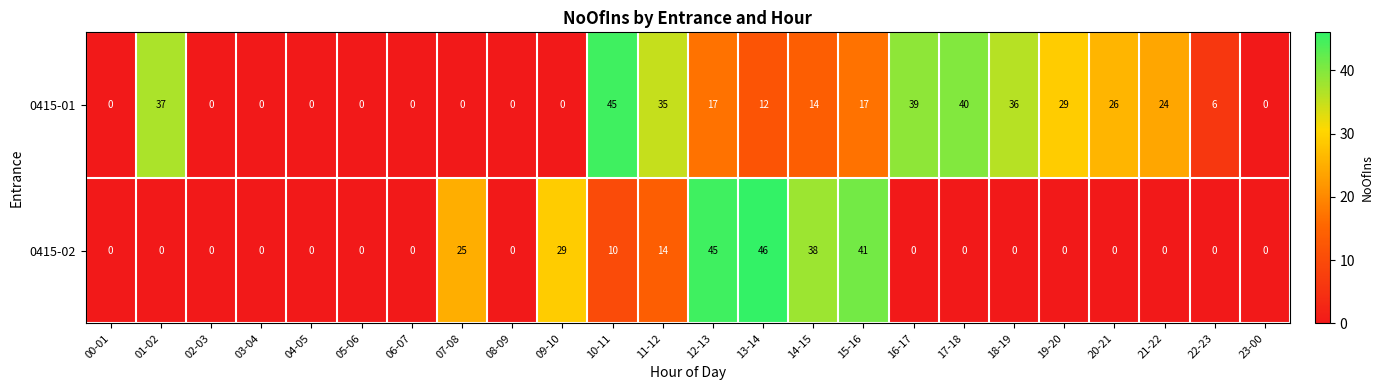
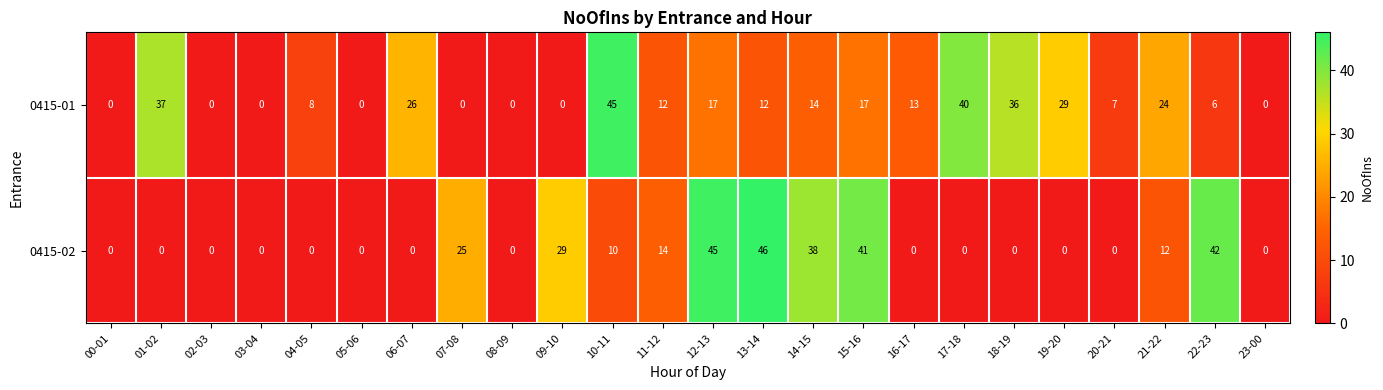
  {
    "0415-01": {
      "00-01": 0,
      "01-02": 37,
      "02-03": 0,
      "03-04": 0,
-     "04-05": 0,
+     "04-05": 8,
      "05-06": 0,
-     "06-07": 0,
+     "06-07": 26,
      "07-08": 0,
      "08-09": 0,
      "09-10": 0,
      "10-11": 45,
-     "11-12": 35,
+     "11-12": 12,
      "12-13": 17,
      "13-14": 12,
      "14-15": 14,
      "15-16": 17,
-     "16-17": 39,
+     "16-17": 13,
      "17-18": 40,
      "18-19": 36,
      "19-20": 29,
-     "20-21": 26,
+     "20-21": 7,
      "21-22": 24,
      "22-23": 6,
      "23-00": 0
    },
    "0415-02": {
      "00-01": 0,
      "01-02": 0,
      "02-03": 0,
      "03-04": 0,
      "04-05": 0,
      "05-06": 0,
      "06-07": 0,
      "07-08": 25,
      "08-09": 0,
      "09-10": 29,
      "10-11": 10,
      "11-12": 14,
      "12-13": 45,
      "13-14": 46,
      "14-15": 38,
      "15-16": 41,
      "16-17": 0,
      "17-18": 0,
      "18-19": 0,
      "19-20": 0,
      "20-21": 0,
-     "21-22": 0,
-     "22-23": 0,
+     "21-22": 12,
+     "22-23": 42,
      "23-00": 0
    }
  }
